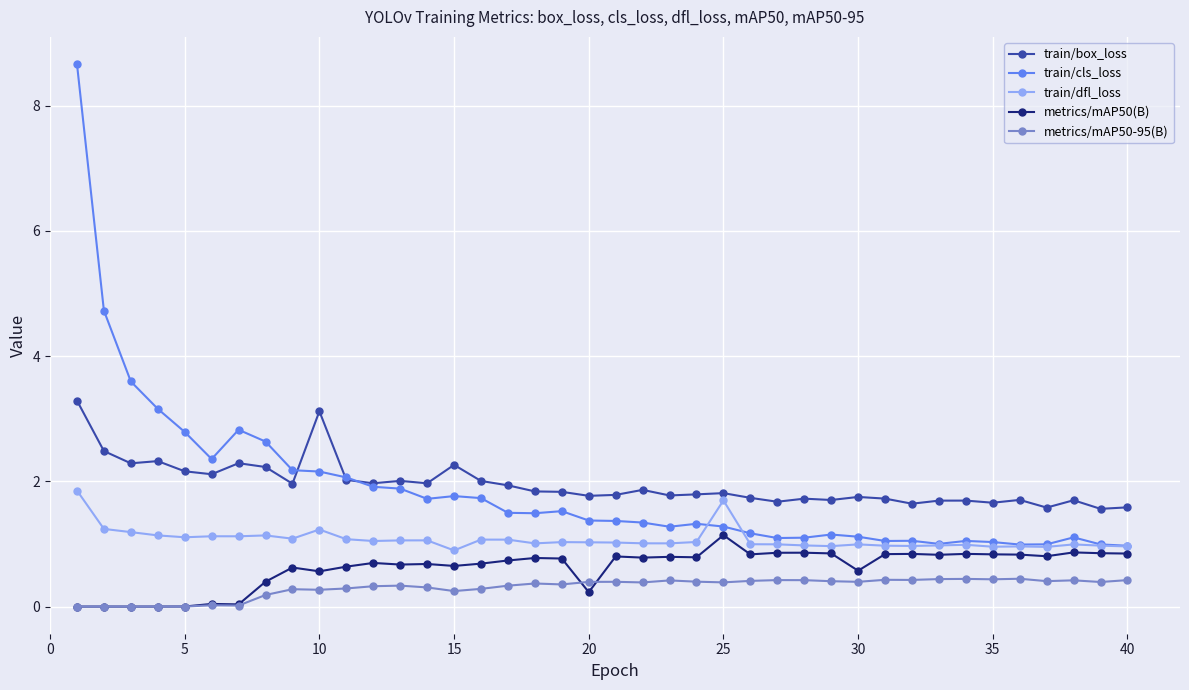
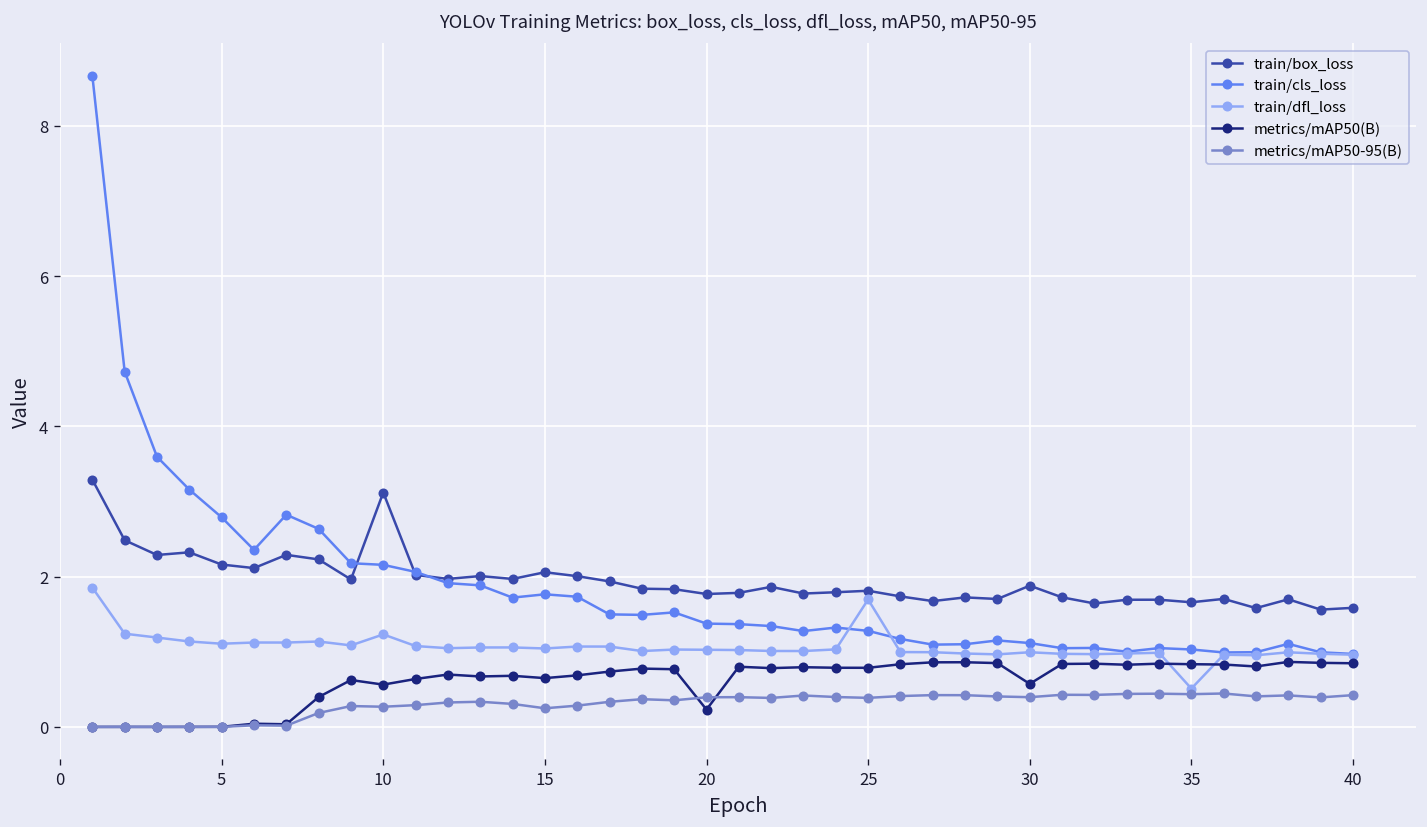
  {
    "train/box_loss": {
      "5": 2.2,
      "10": 3.1,
-     "15": 2.3,
+     "15": 2.1,
      "20": 1.8,
      "25": 1.8,
-     "30": 1.8,
+     "30": 1.9,
      "35": 1.7,
      "40": 1.6
    },
    "train/dfl_loss": {
      "5": 1.1,
      "10": 1.2,
-     "15": 0.9,
+     "15": 1.0,
      "20": 1.0,
      "25": 1.7,
      "30": 1.0,
-     "35": 1.0
+     "35": 0.5
    },
    "metrics/mAP50(B)": {
      "10": 0.6,
      "15": 0.6,
      "20": 0.2,
-     "25": 1.1,
+     "25": 0.8,
      "30": 0.6,
      "35": 0.8,
      "40": 0.8
    }
  }
